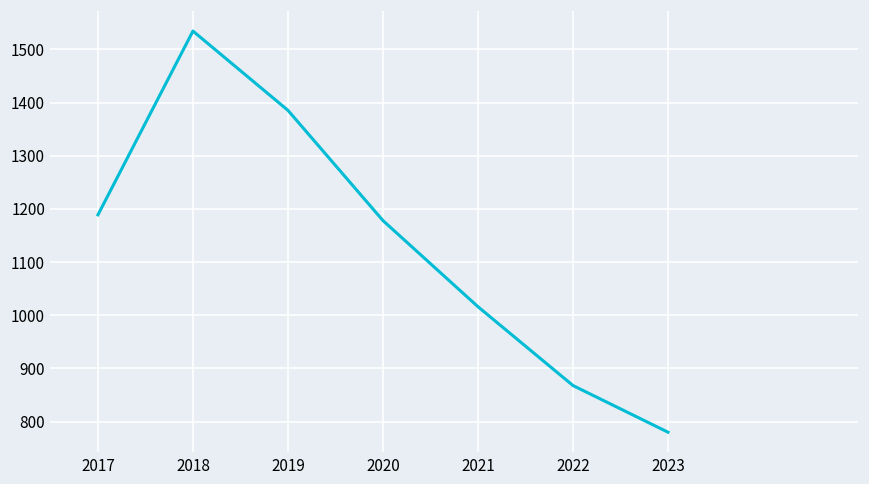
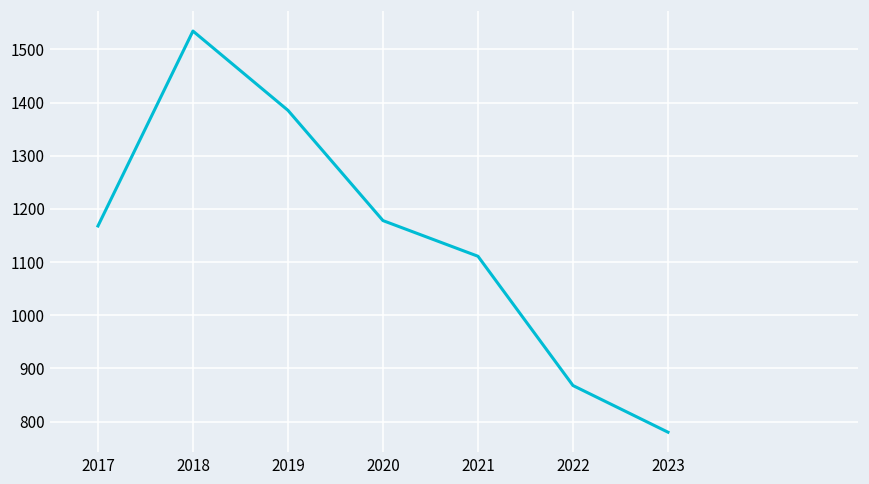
  {
-   "2017": 1190,
+   "2017": 1170,
    "2018": 1530,
    "2019": 1390,
    "2020": 1180,
-   "2021": 1020,
+   "2021": 1110,
    "2022": 870,
    "2023": 780
  }
